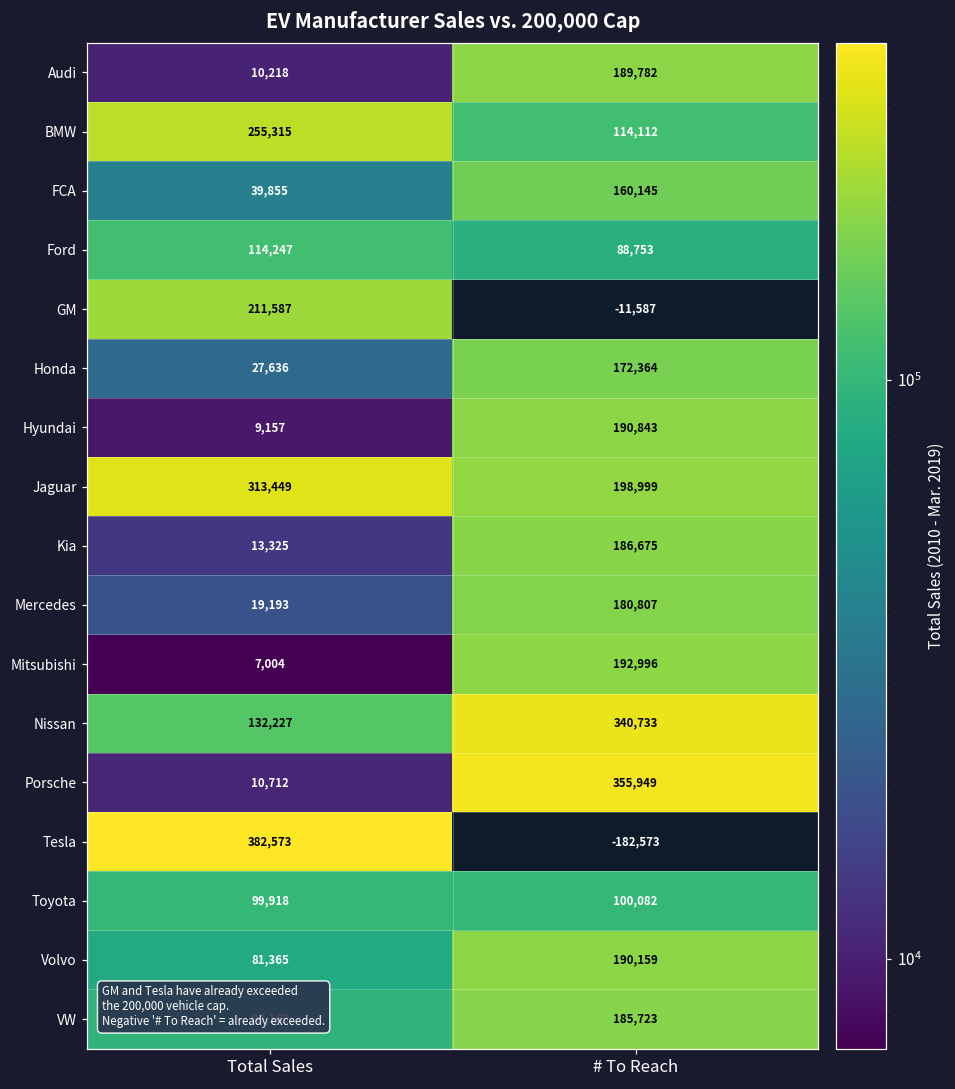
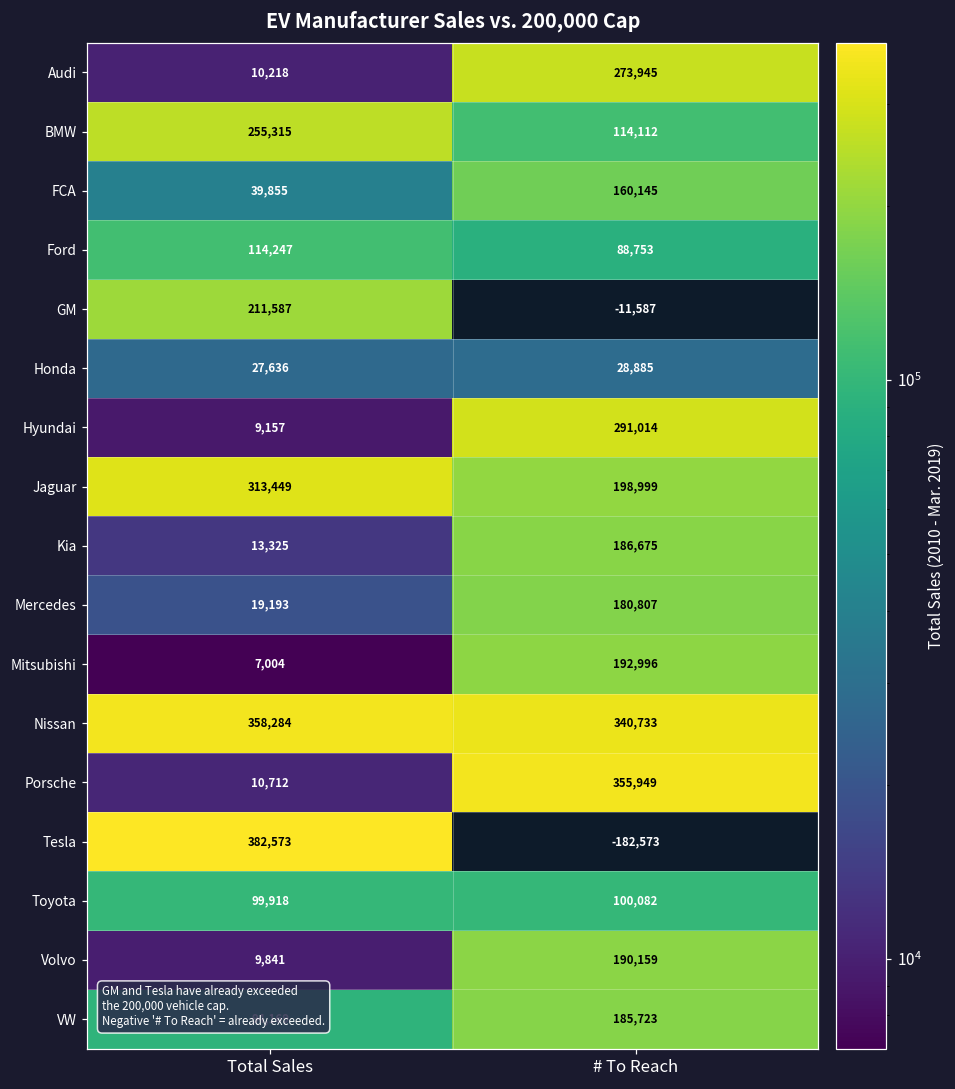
  {
    "Audi": {
      "Total Sales": "10,218",
-     "# To Reach": "189,782"
+     "# To Reach": "273,945"
    },
    "BMW": {
      "Total Sales": "255,315",
      "# To Reach": "114,112"
    },
    "FCA": {
      "Total Sales": "39,855",
      "# To Reach": "160,145"
    },
    "Ford": {
      "Total Sales": "114,247",
      "# To Reach": "88,753"
    },
    "GM": {
      "Total Sales": "211,587",
      "# To Reach": "-11,587"
    },
    "Honda": {
      "Total Sales": "27,636",
-     "# To Reach": "172,364"
+     "# To Reach": "28,885"
    },
    "Hyundai": {
      "Total Sales": "9,157",
-     "# To Reach": "190,843"
+     "# To Reach": "291,014"
    },
    "Jaguar": {
      "Total Sales": "313,449",
      "# To Reach": "198,999"
    },
    "Kia": {
      "Total Sales": "13,325",
      "# To Reach": "186,675"
    },
    "Mercedes": {
      "Total Sales": "19,193",
      "# To Reach": "180,807"
    },
    "Mitsubishi": {
      "Total Sales": "7,004",
      "# To Reach": "192,996"
    },
    "Nissan": {
-     "Total Sales": "132,227",
+     "Total Sales": "358,284",
      "# To Reach": "340,733"
    },
    "Porsche": {
      "Total Sales": "10,712",
      "# To Reach": "355,949"
    },
    "Tesla": {
      "Total Sales": "382,573",
      "# To Reach": "-182,573"
    },
    "Toyota": {
      "Total Sales": "99,918",
      "# To Reach": "100,082"
    },
    "Volvo": {
-     "Total Sales": "81,365",
+     "Total Sales": "9,841",
      "# To Reach": "190,159"
    },
    "VW": {
      "# To Reach": "185,723"
    }
  }
